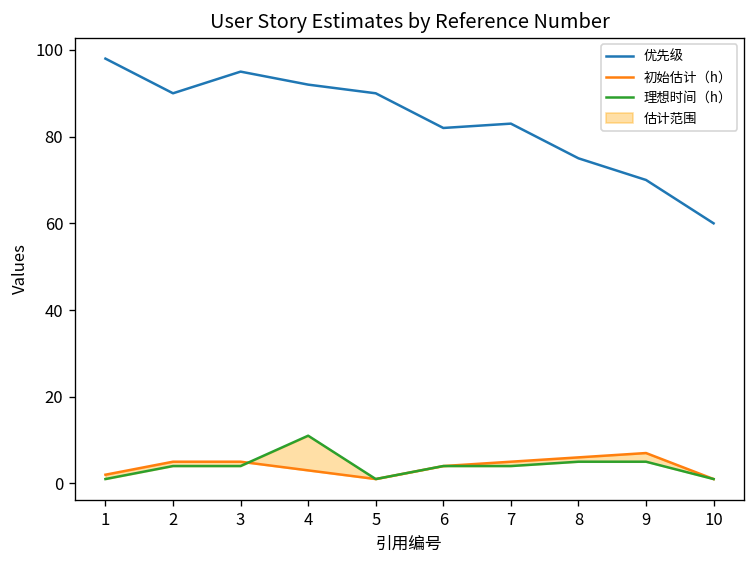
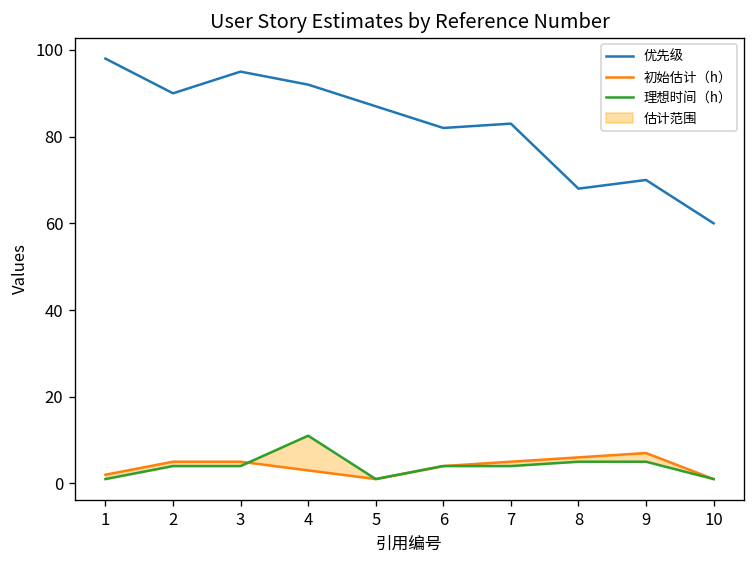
  {
    "优先级": {
      "1": 98,
      "2": 90,
      "3": 95,
      "4": 92,
-     "5": 90,
+     "5": 87,
      "6": 82,
      "7": 83,
-     "8": 75,
+     "8": 68,
      "9": 70,
      "10": 60
    },
    "理想时间（h）": {
      "1": 1,
      "2": 4,
      "3": 4,
      "7": 4,
      "8": 5,
      "9": 5
    }
  }
